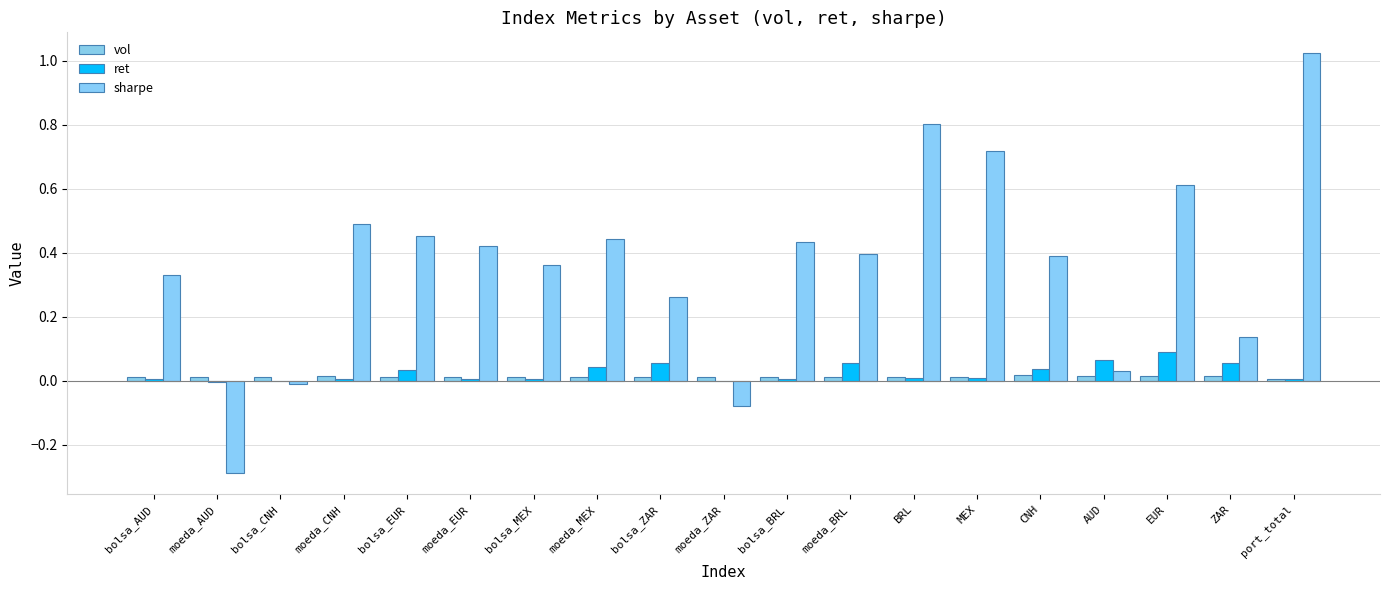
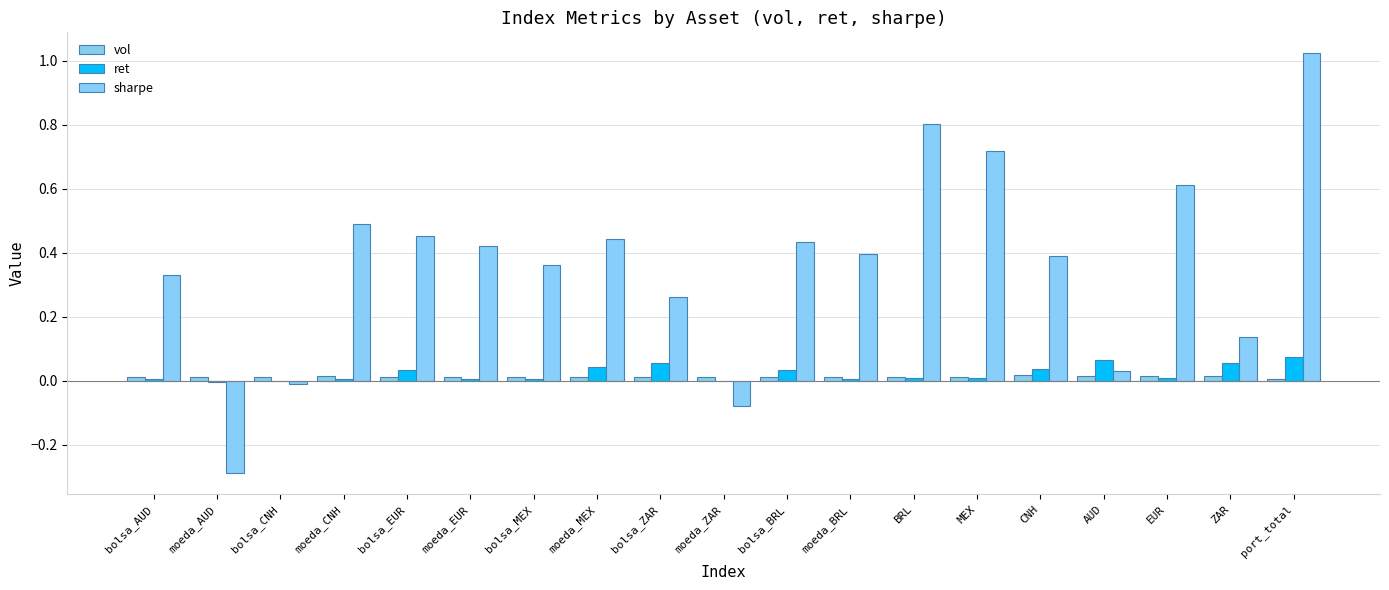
  {
    "ret": {
      "bolsa_EUR": 0.03,
      "moeda_MEX": 0.04,
      "bolsa_ZAR": 0.06,
-     "bolsa_BRL": 0.00,
-     "moeda_BRL": 0.05,
+     "bolsa_BRL": 0.03,
+     "moeda_BRL": 0.00,
      "BRL": 0.01,
      "MEX": 0.01,
      "CNH": 0.04,
      "AUD": 0.06,
-     "EUR": 0.09,
+     "EUR": 0.01,
      "ZAR": 0.05,
-     "port_total": 0.01
+     "port_total": 0.07
    }
  }
